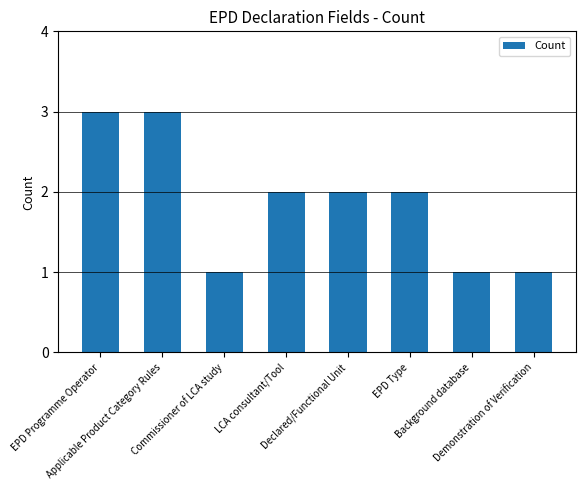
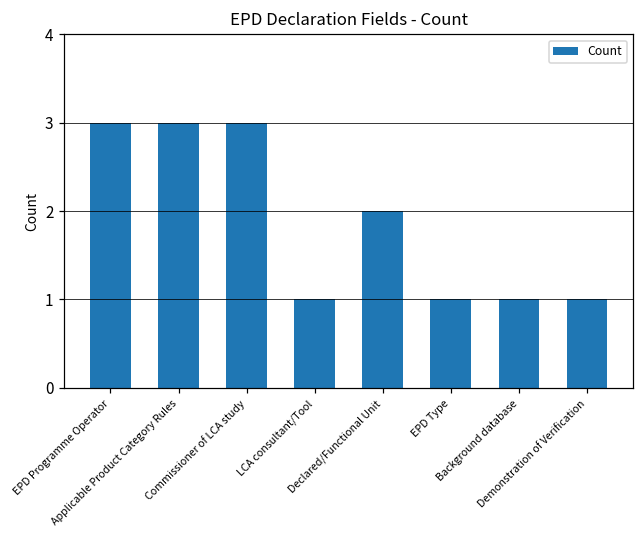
  {
    "EPD Programme Operator": 3,
    "Applicable Product Category Rules": 3,
-   "Commissioner of LCA study": 1,
-   "LCA consultant/Tool": 2,
+   "Commissioner of LCA study": 3,
+   "LCA consultant/Tool": 1,
    "Declared/Functional Unit": 2,
-   "EPD Type": 2,
+   "EPD Type": 1,
    "Background database": 1,
    "Demonstration of Verification": 1
  }
